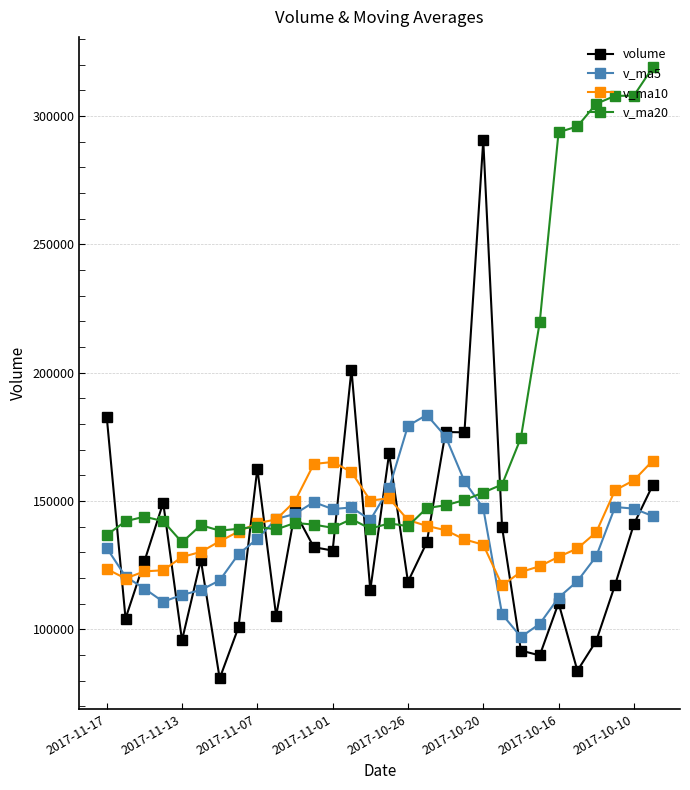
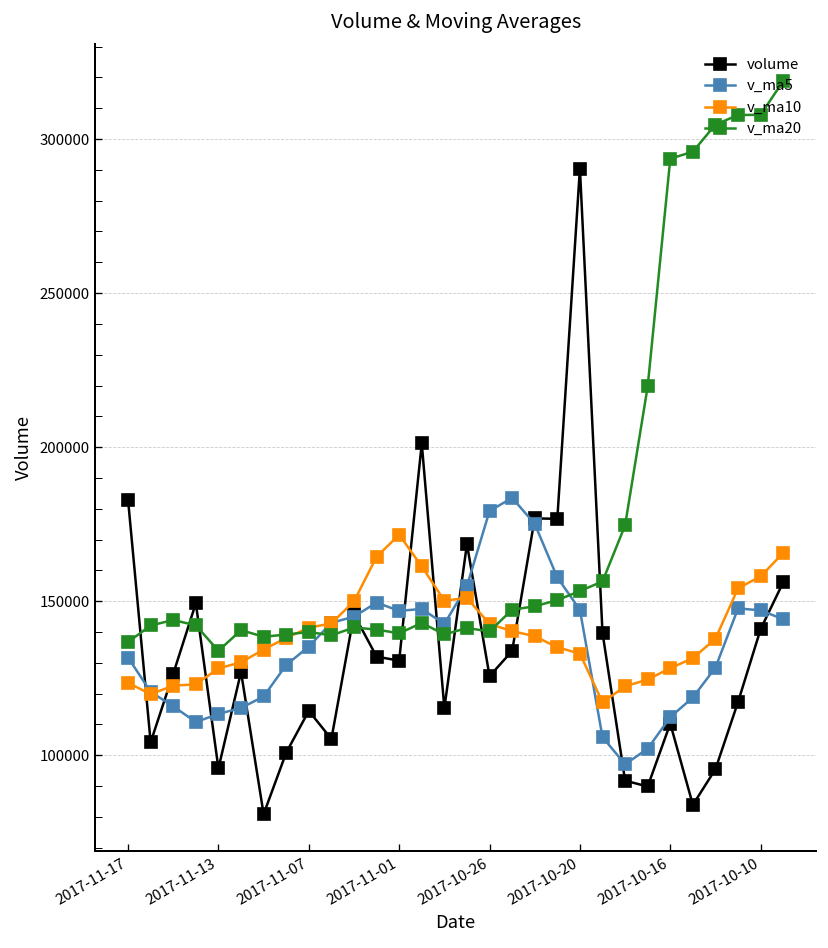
  {
    "volume": {
      "2017-11-17": 183000,
      "2017-11-13": 96000,
-     "2017-11-07": 163000,
+     "2017-11-07": 114000,
      "2017-11-01": 131000,
-     "2017-10-26": 119000,
+     "2017-10-26": 126000,
      "2017-10-20": 290000,
      "2017-10-16": 110000,
      "2017-10-10": 141000
    },
    "v_ma5": {
      "2017-11-17": 132000,
      "2017-11-13": 113000,
      "2017-11-07": 135000,
      "2017-11-01": 147000,
      "2017-10-26": 179000,
      "2017-10-20": 147000,
      "2017-10-16": 112000,
      "2017-10-10": 147000
    },
    "v_ma10": {
      "2017-11-17": 124000,
      "2017-11-13": 128000,
      "2017-11-07": 141000,
-     "2017-11-01": 165000,
+     "2017-11-01": 172000,
      "2017-10-26": 143000,
      "2017-10-20": 133000,
      "2017-10-16": 128000,
      "2017-10-10": 158000
    },
    "v_ma20": {
      "2017-11-17": 137000,
      "2017-11-13": 134000,
      "2017-11-07": 140000,
      "2017-11-01": 140000,
      "2017-10-26": 140000,
      "2017-10-20": 153000,
      "2017-10-16": 294000,
      "2017-10-10": 308000
    }
  }
